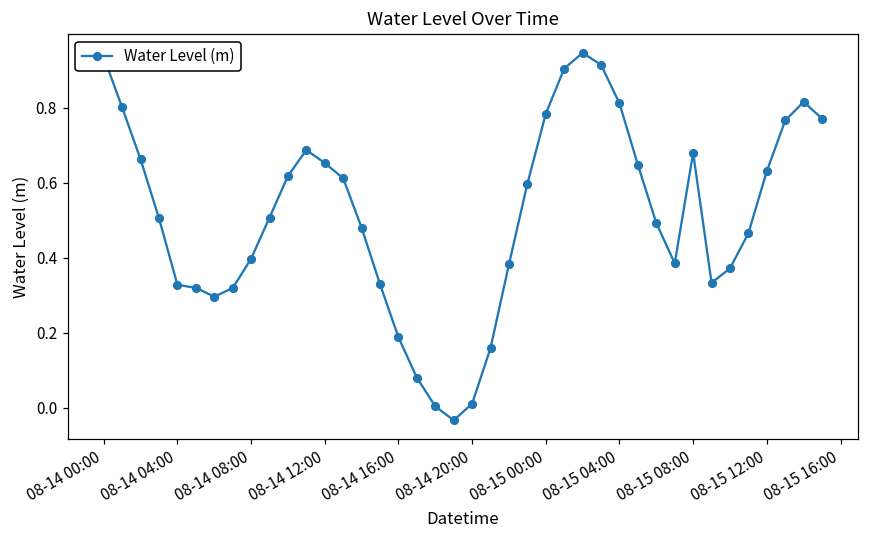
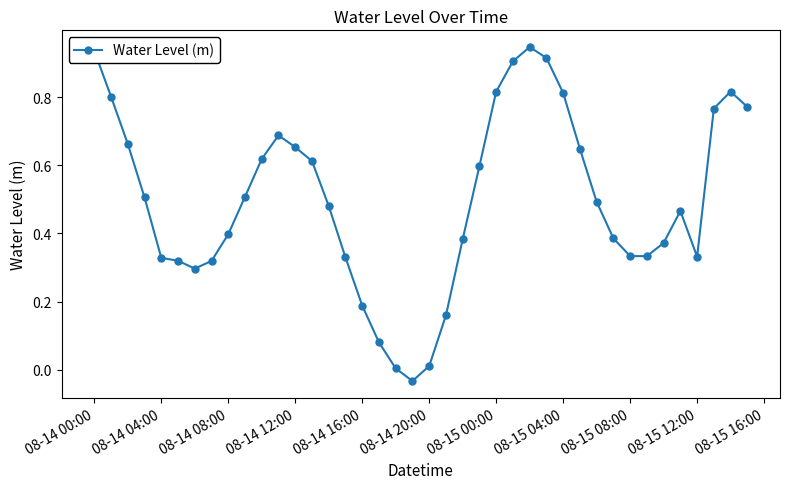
  {
    "08-14 04:00": 0.33,
    "08-14 08:00": 0.40,
    "08-14 12:00": 0.65,
    "08-14 16:00": 0.19,
    "08-14 20:00": 0.01,
-   "08-15 00:00": 0.78,
+   "08-15 00:00": 0.82,
    "08-15 04:00": 0.81,
-   "08-15 08:00": 0.68,
-   "08-15 12:00": 0.63
+   "08-15 08:00": 0.33,
+   "08-15 12:00": 0.33
  }
